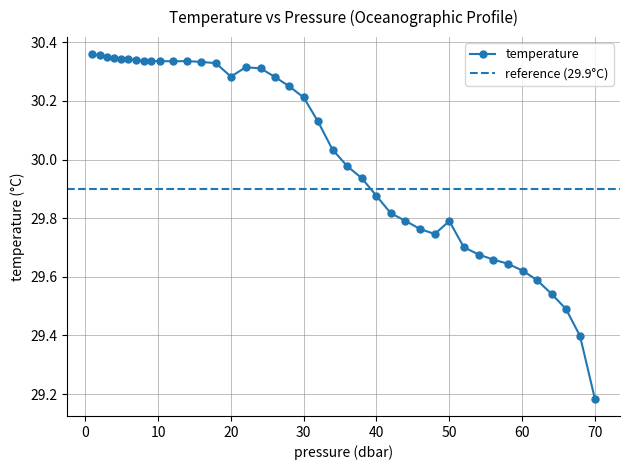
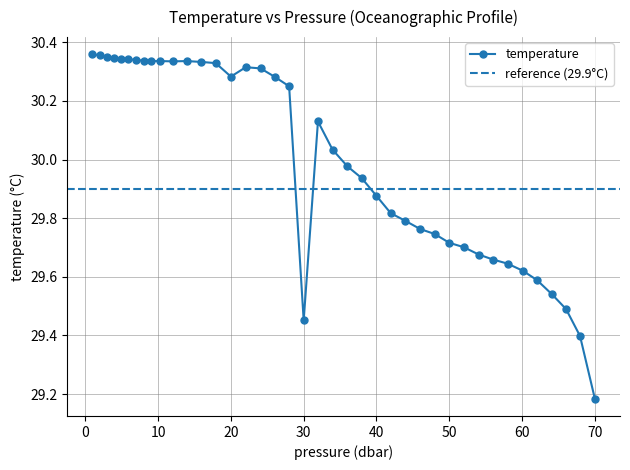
  {
    "20": 30.28,
-   "30": 30.21,
+   "30": 29.45,
    "40": 29.88,
-   "50": 29.79,
+   "50": 29.72,
    "70": 29.18
  }
